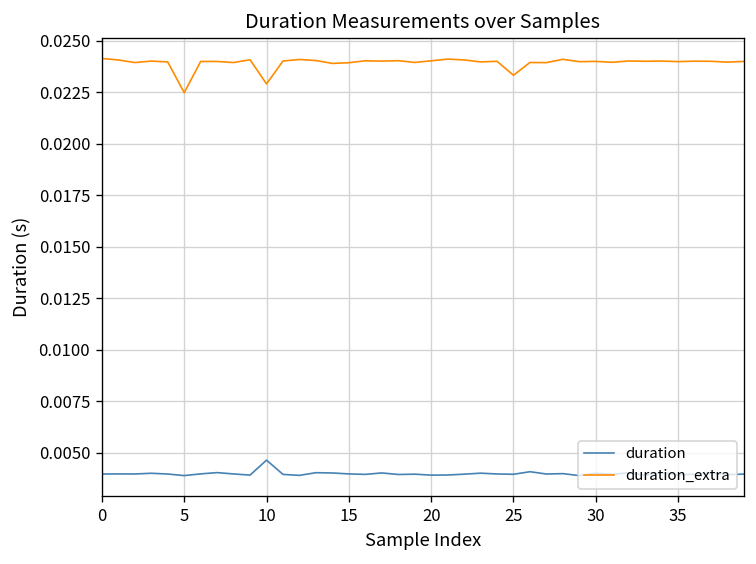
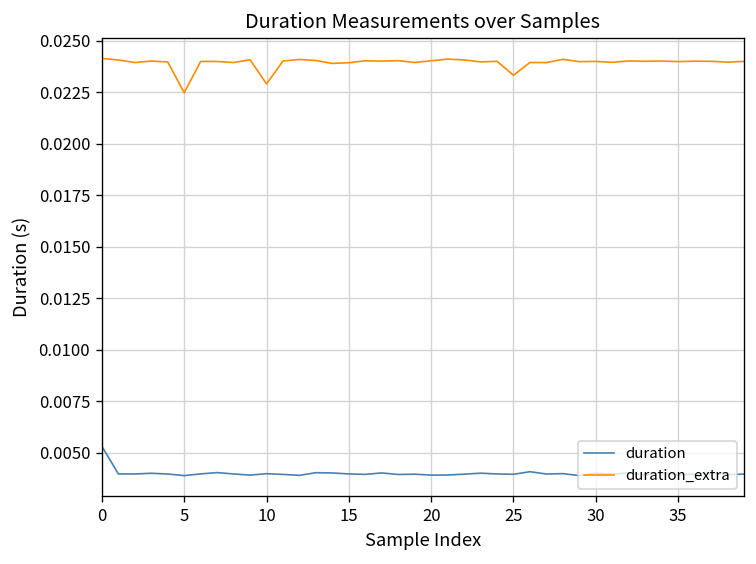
  {
    "duration": {
-     "0": 0.0040,
+     "0": 0.0053,
      "5": 0.0039,
-     "10": 0.0046,
+     "10": 0.0040,
      "15": 0.0040,
      "20": 0.0039,
      "25": 0.0040
    },
    "duration_extra": {
      "0": 0.0241,
      "5": 0.0225,
      "10": 0.0229,
      "15": 0.0239,
      "20": 0.0240,
      "25": 0.0233,
      "30": 0.0240,
      "35": 0.0240
    }
  }
